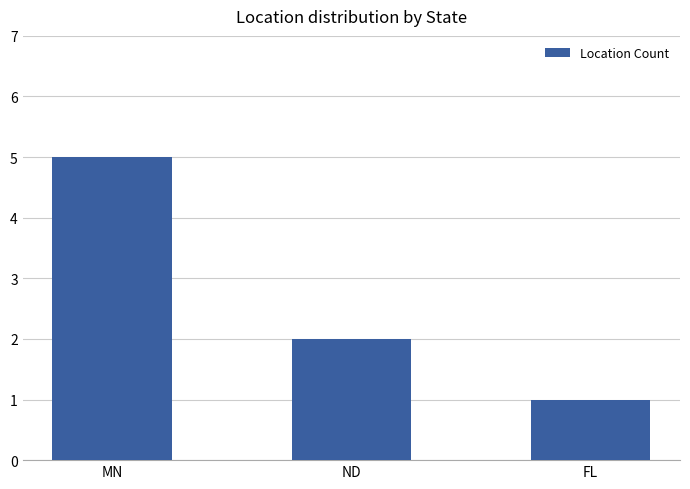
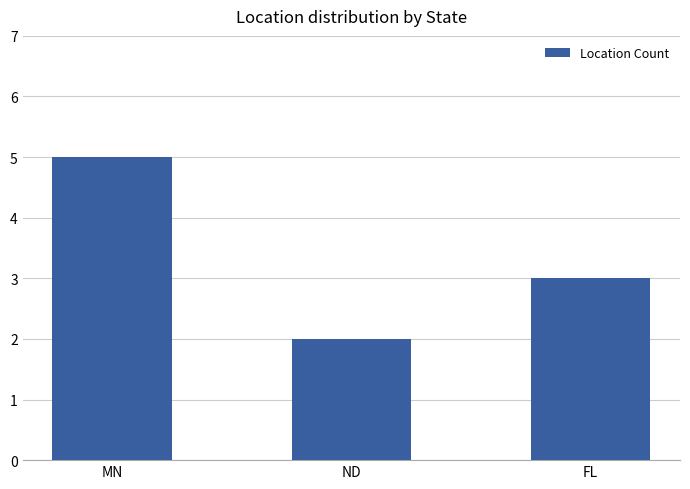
  {
    "MN": 5,
    "ND": 2,
-   "FL": 1
+   "FL": 3
  }
